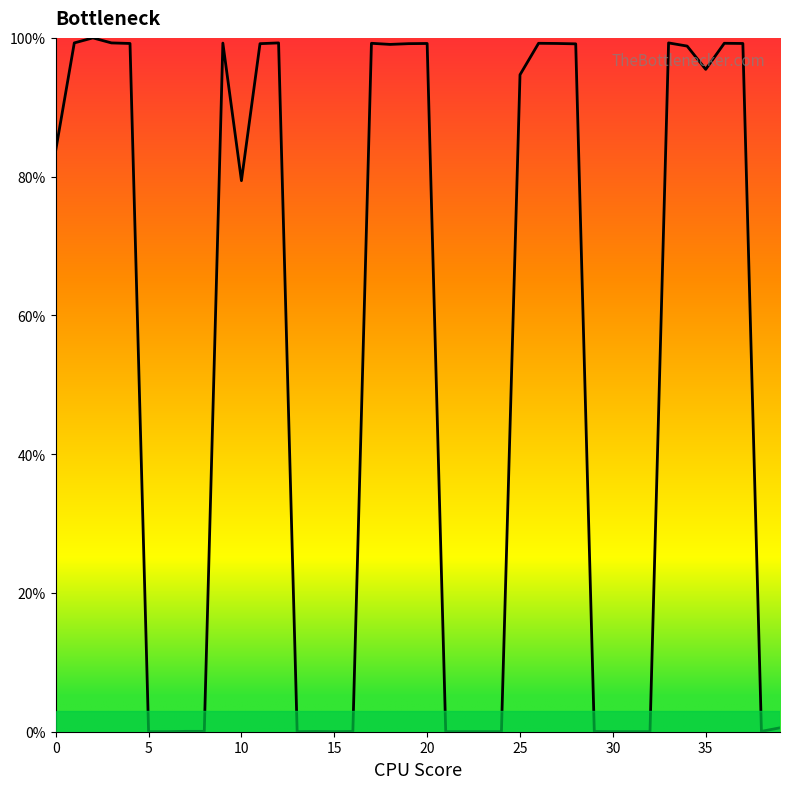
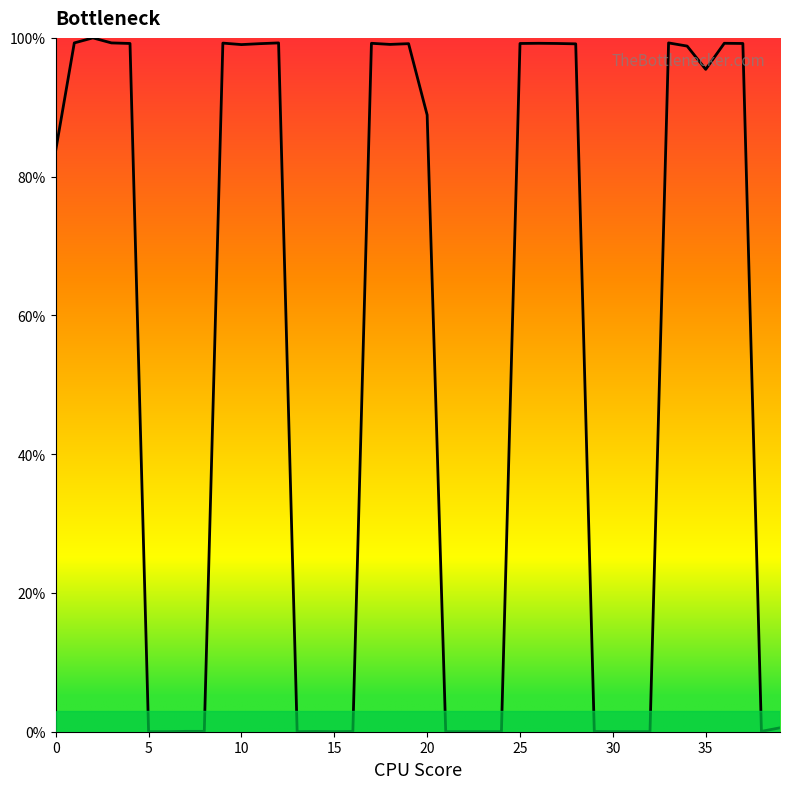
  {
    "0": "84%",
-   "10": "79%",
-   "20": "99%",
-   "25": "95%",
+   "10": "99%",
+   "20": "89%",
+   "25": "99%",
    "35": "95%"
  }
